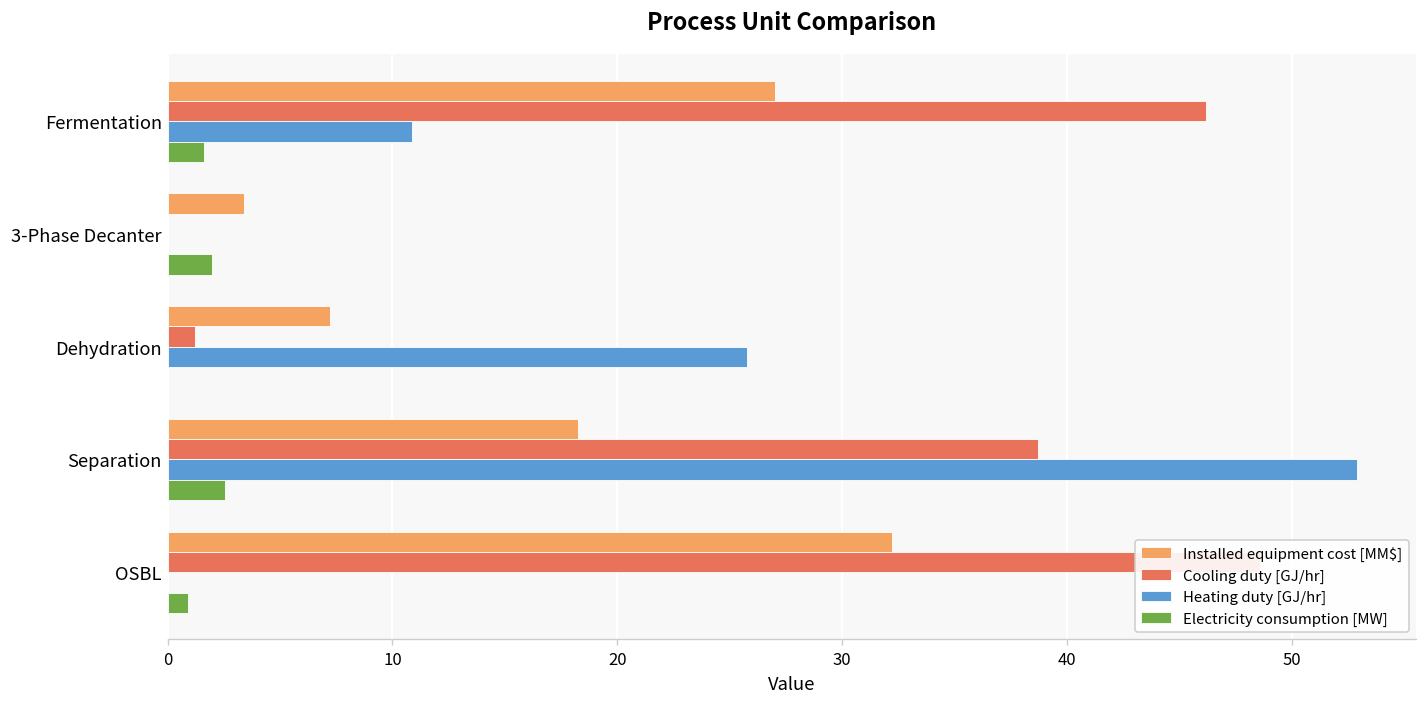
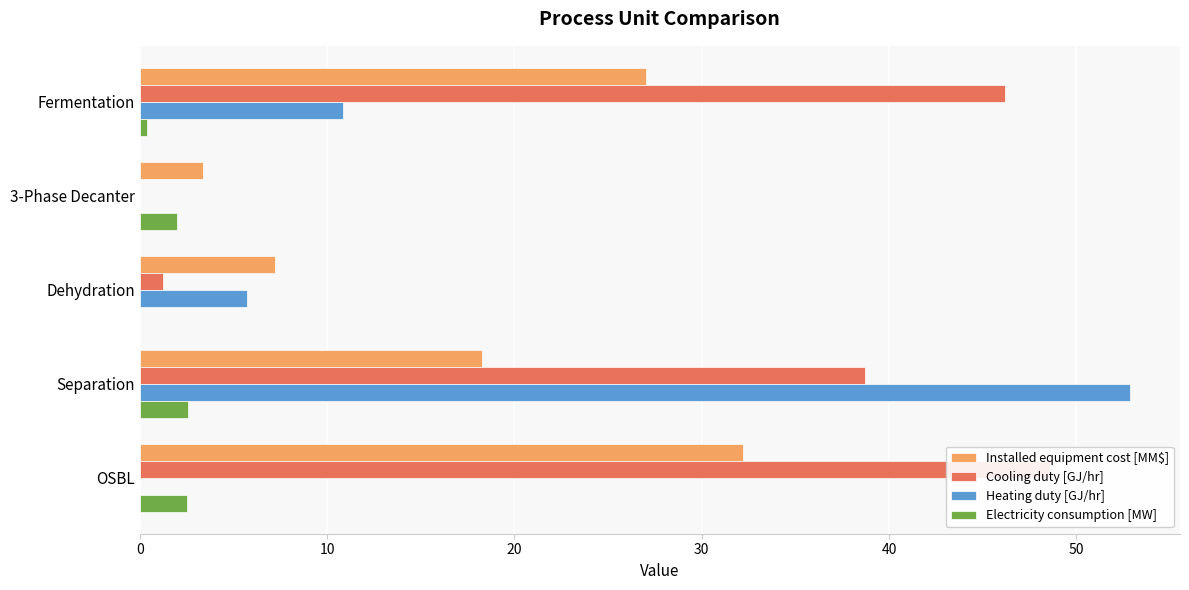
  {
    "Heating duty [GJ/hr]": {
      "Fermentation": 10.9,
      "3-Phase Decanter": 0.0,
-     "Dehydration": 25.8,
+     "Dehydration": 5.7,
      "Separation": 52.9,
      "OSBL": 0.0
    },
    "Electricity consumption [MW]": {
-     "Fermentation": 1.6,
+     "Fermentation": 0.4,
      "3-Phase Decanter": 2.0,
      "Dehydration": 0.0,
      "Separation": 2.6,
-     "OSBL": 0.9
+     "OSBL": 2.5
    }
  }
